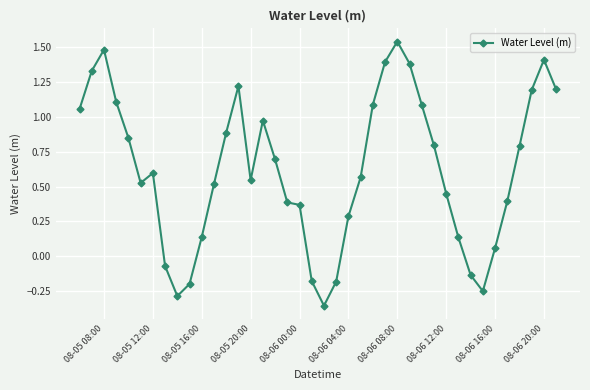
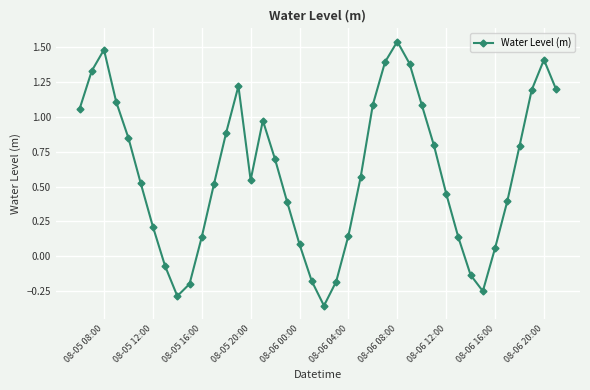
  {
    "08-05 08:00": 1.48,
-   "08-05 12:00": 0.60,
+   "08-05 12:00": 0.21,
    "08-05 16:00": 0.14,
    "08-05 20:00": 0.55,
-   "08-06 00:00": 0.37,
-   "08-06 04:00": 0.29,
+   "08-06 00:00": 0.09,
+   "08-06 04:00": 0.15,
    "08-06 08:00": 1.54,
    "08-06 12:00": 0.45,
    "08-06 16:00": 0.06,
    "08-06 20:00": 1.41
  }
